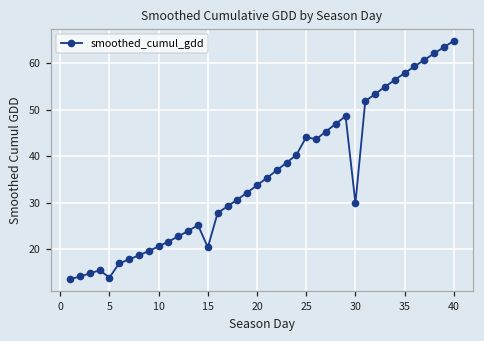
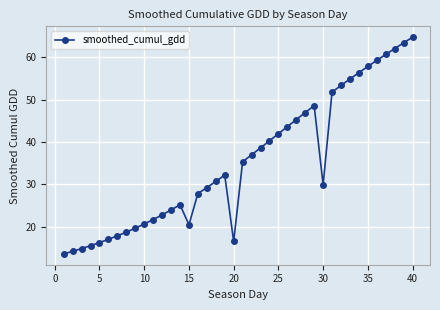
  {
-   "5": 14,
+   "5": 16,
    "10": 21,
    "15": 20,
-   "20": 34,
-   "25": 44,
+   "20": 16,
+   "25": 42,
    "30": 30,
    "35": 58,
    "40": 65
  }
